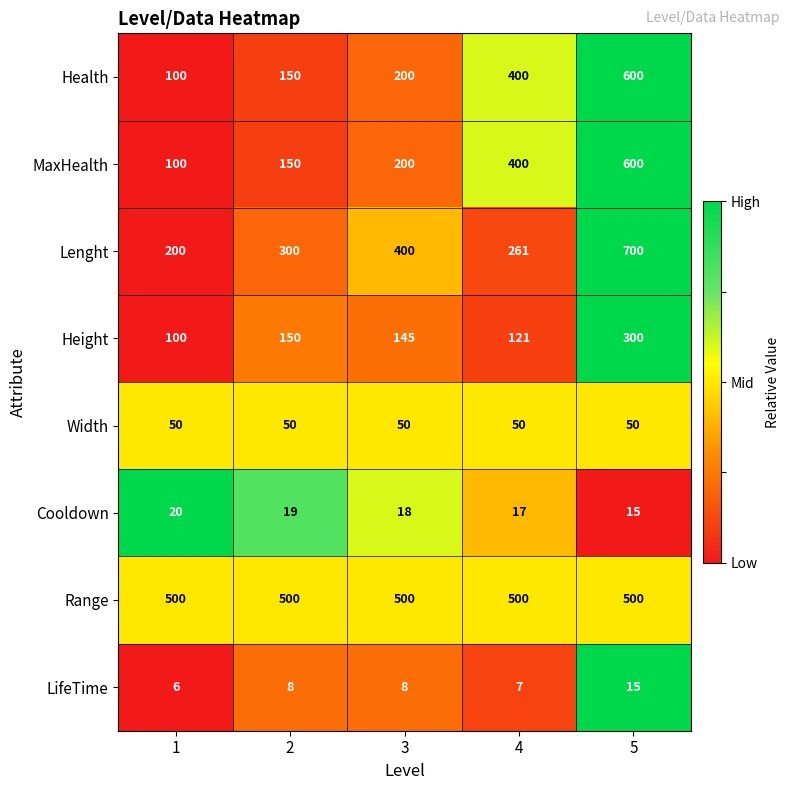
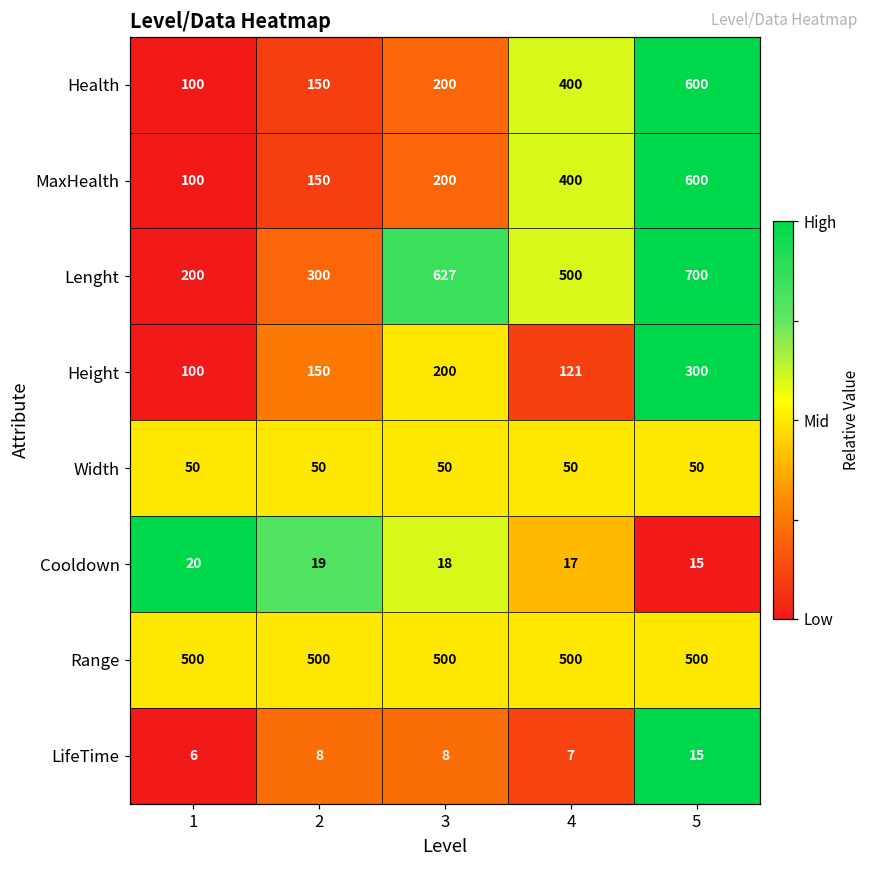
  {
    "Health": {
      "1": 100,
      "2": 150,
      "3": 200,
      "4": 400,
      "5": 600
    },
    "MaxHealth": {
      "1": 100,
      "2": 150,
      "3": 200,
      "4": 400,
      "5": 600
    },
    "Lenght": {
      "1": 200,
      "2": 300,
-     "3": 400,
-     "4": 261,
+     "3": 627,
+     "4": 500,
      "5": 700
    },
    "Height": {
      "1": 100,
      "2": 150,
-     "3": 145,
+     "3": 200,
      "4": 121,
      "5": 300
    },
    "Width": {
      "1": 50,
      "2": 50,
      "3": 50,
      "4": 50,
      "5": 50
    },
    "Cooldown": {
      "1": 20,
      "2": 19,
      "3": 18,
      "4": 17,
      "5": 15
    },
    "Range": {
      "1": 500,
      "2": 500,
      "3": 500,
      "4": 500,
      "5": 500
    },
    "LifeTime": {
      "1": 6,
      "2": 8,
      "3": 8,
      "4": 7,
      "5": 15
    }
  }
